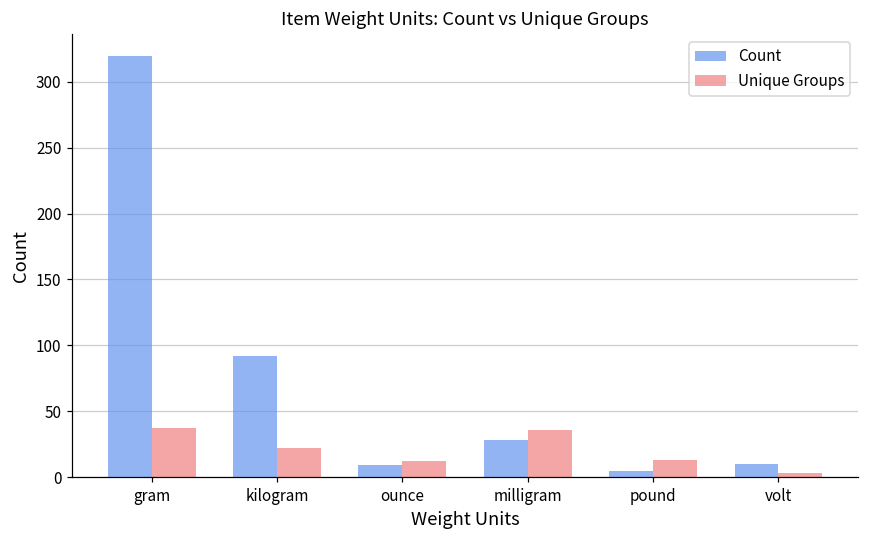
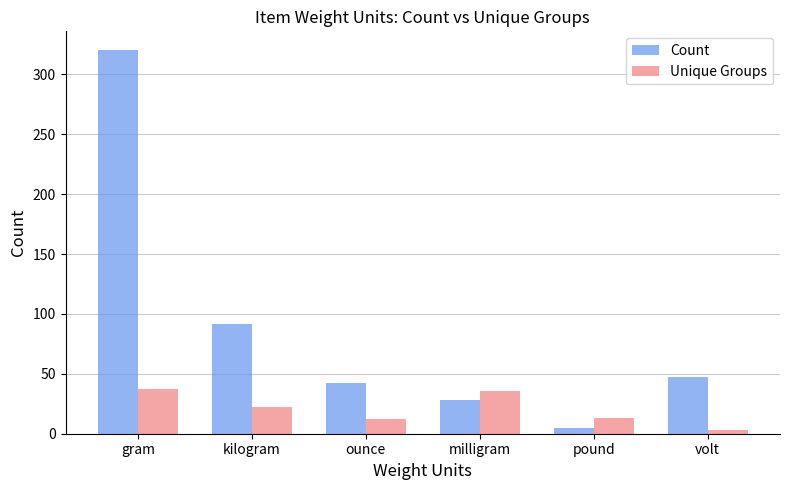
  {
    "Count": {
      "gram": 320,
      "kilogram": 92,
-     "ounce": 9,
+     "ounce": 42,
      "milligram": 28,
      "pound": 5,
-     "volt": 10
+     "volt": 47
    },
    "Unique Groups": {
      "gram": 37,
      "kilogram": 22,
      "ounce": 12,
      "milligram": 36,
      "pound": 13,
      "volt": 3
    }
  }
